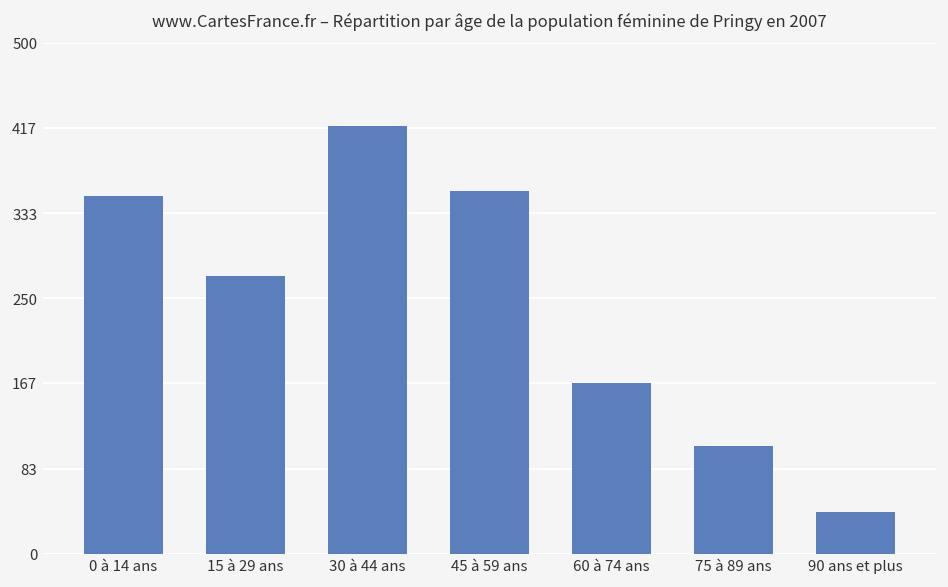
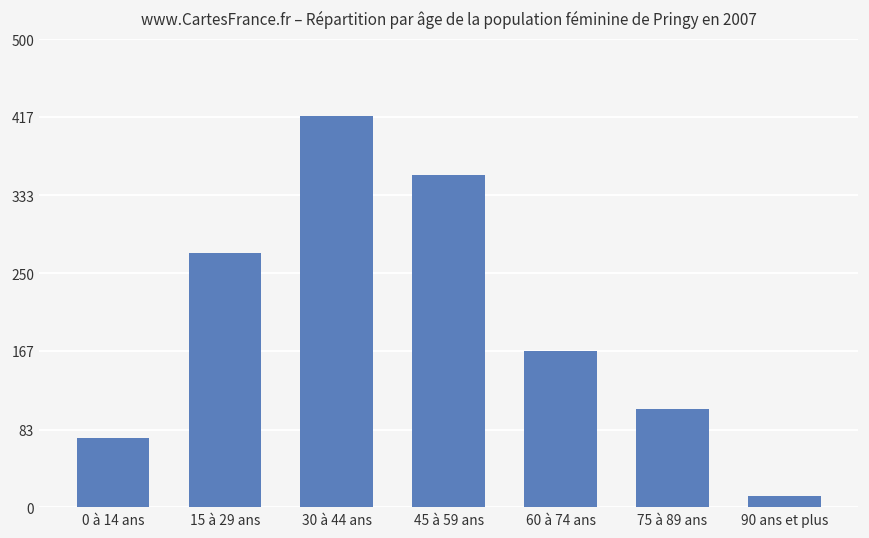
  {
-   "0 à 14 ans": 350,
+   "0 à 14 ans": 70,
    "15 à 29 ans": 270,
    "30 à 44 ans": 420,
    "45 à 59 ans": 360,
    "60 à 74 ans": 170,
    "75 à 89 ans": 110,
-   "90 ans et plus": 40
+   "90 ans et plus": 10
  }
